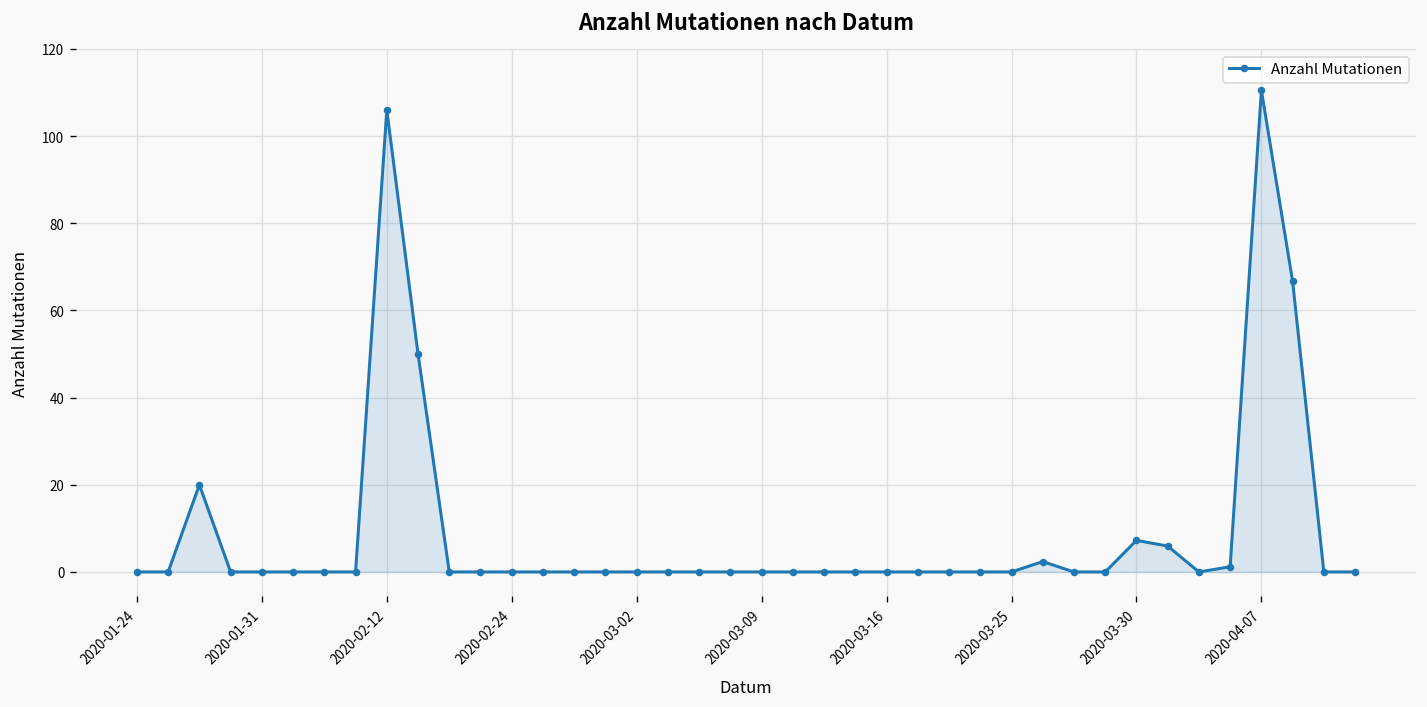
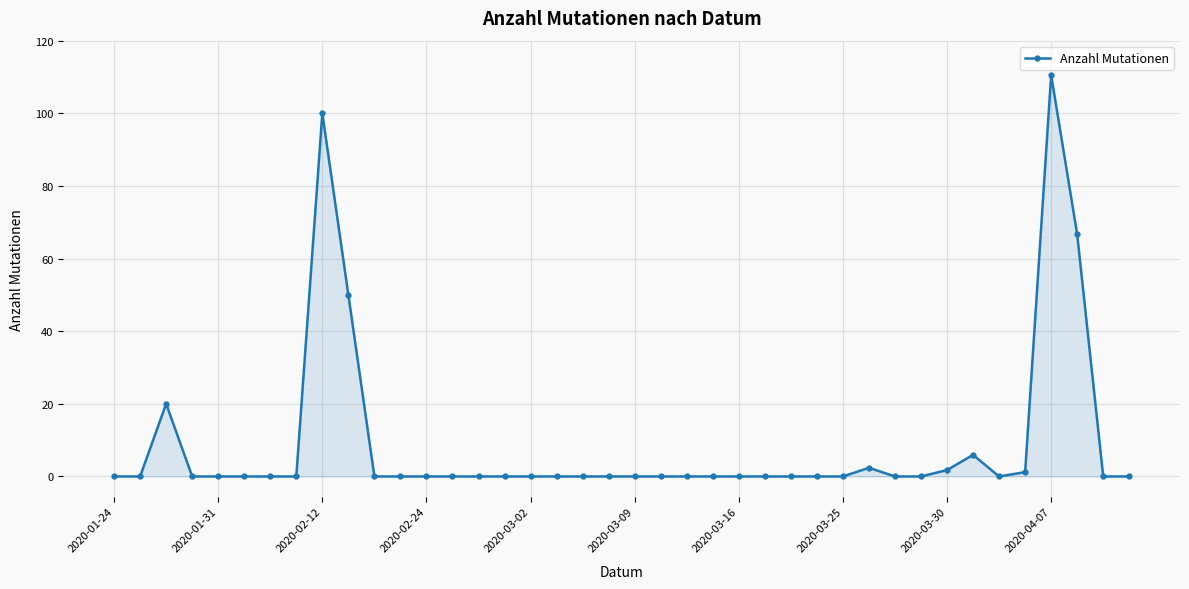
  {
    "2020-01-24": 0,
    "2020-01-31": 0,
-   "2020-02-12": 106,
+   "2020-02-12": 100,
    "2020-02-24": 0,
    "2020-03-02": 0,
    "2020-03-09": 0,
    "2020-03-16": 0,
    "2020-03-25": 0,
-   "2020-03-30": 7,
+   "2020-03-30": 2,
    "2020-04-07": 111
  }
